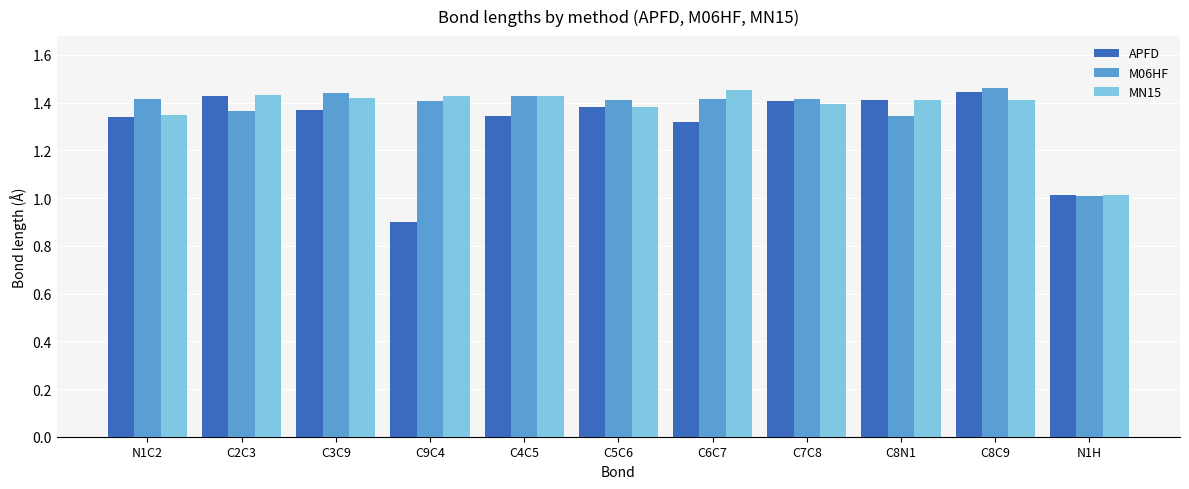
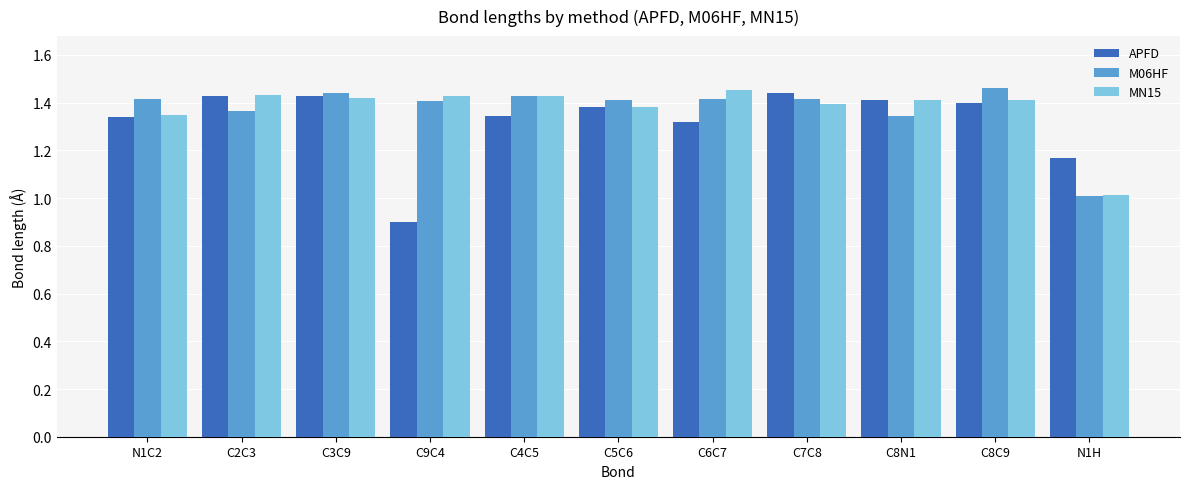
  {
    "APFD": {
      "N1C2": 1.34,
      "C2C3": 1.43,
-     "C3C9": 1.37,
+     "C3C9": 1.43,
      "C9C4": 0.90,
      "C4C5": 1.34,
      "C5C6": 1.38,
      "C6C7": 1.32,
-     "C7C8": 1.41,
+     "C7C8": 1.44,
      "C8N1": 1.41,
-     "C8C9": 1.45,
-     "N1H": 1.01
+     "C8C9": 1.40,
+     "N1H": 1.17
    }
  }
